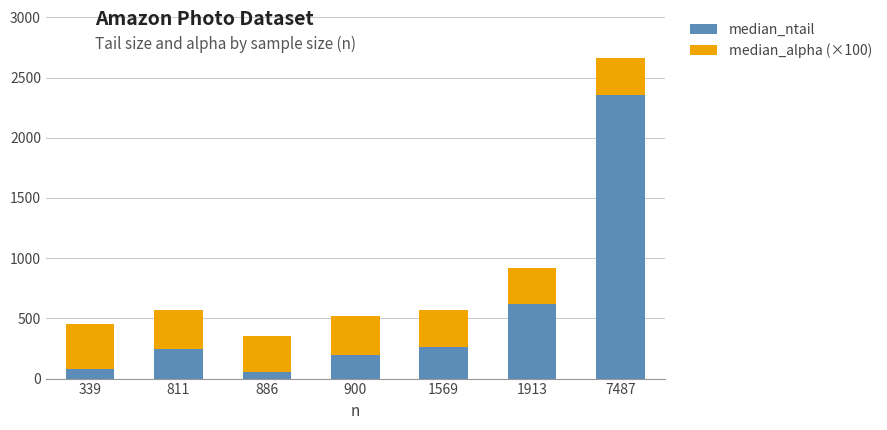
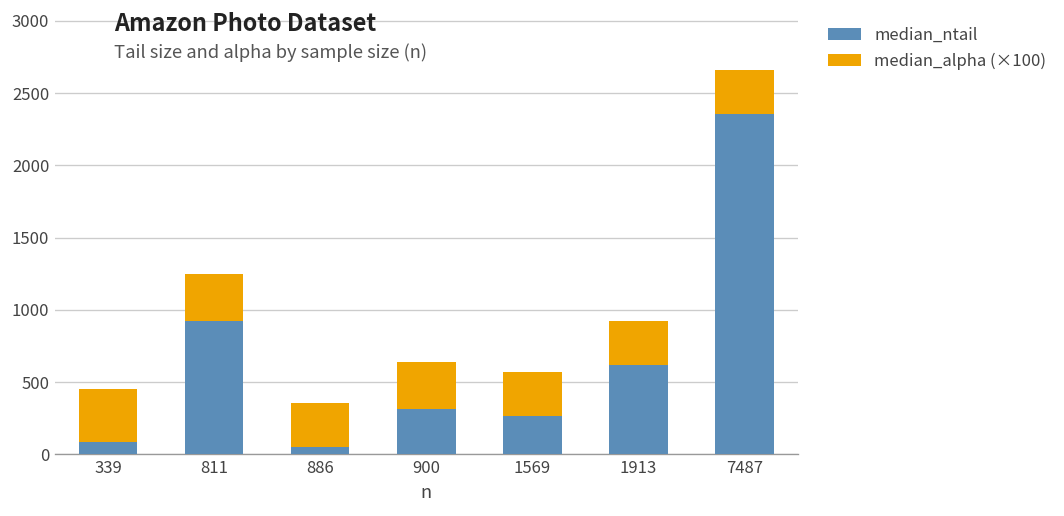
  {
    "median_ntail": {
      "339": 80,
-     "811": 250,
+     "811": 920,
      "886": 50,
-     "900": 200,
+     "900": 310,
      "1569": 270,
      "1913": 620,
      "7487": 2360
    },
    "median_alpha (×100)": {
      "339": 370,
      "811": 330,
      "886": 300,
      "900": 330,
      "1569": 300,
      "1913": 300,
      "7487": 310
    }
  }
